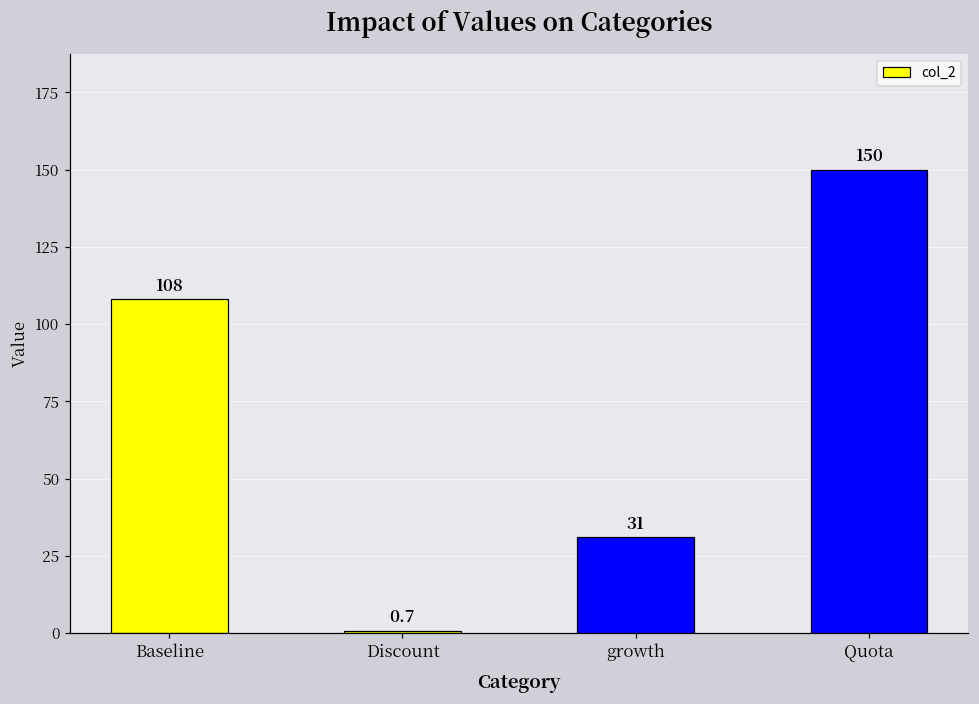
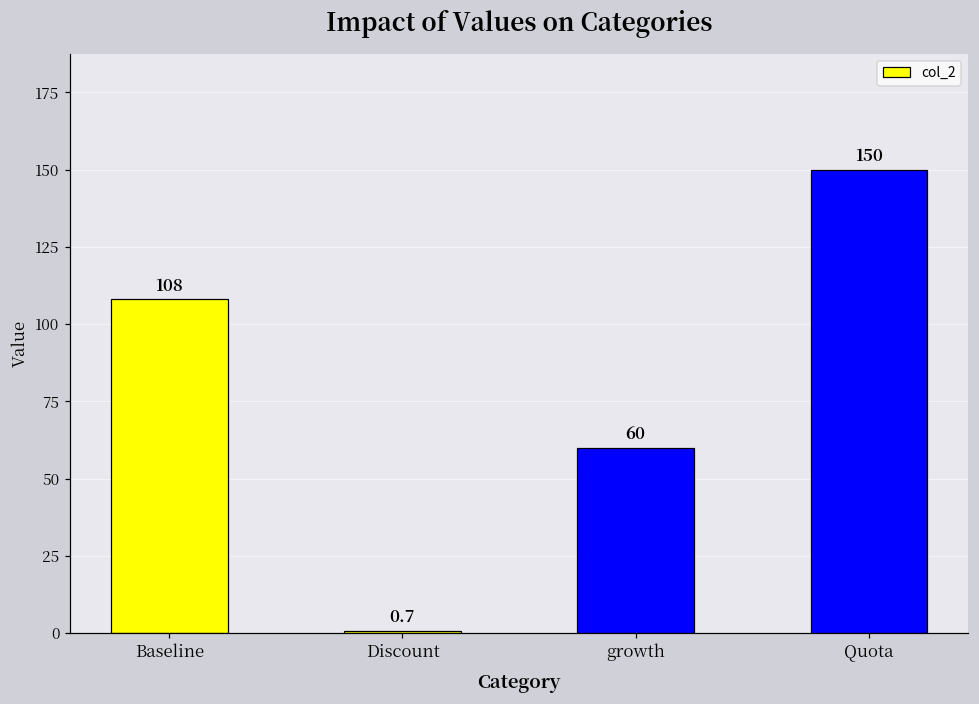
  {
    "Baseline": 108,
    "Discount": 0.7,
-   "growth": 31,
+   "growth": 60,
    "Quota": 150
  }
